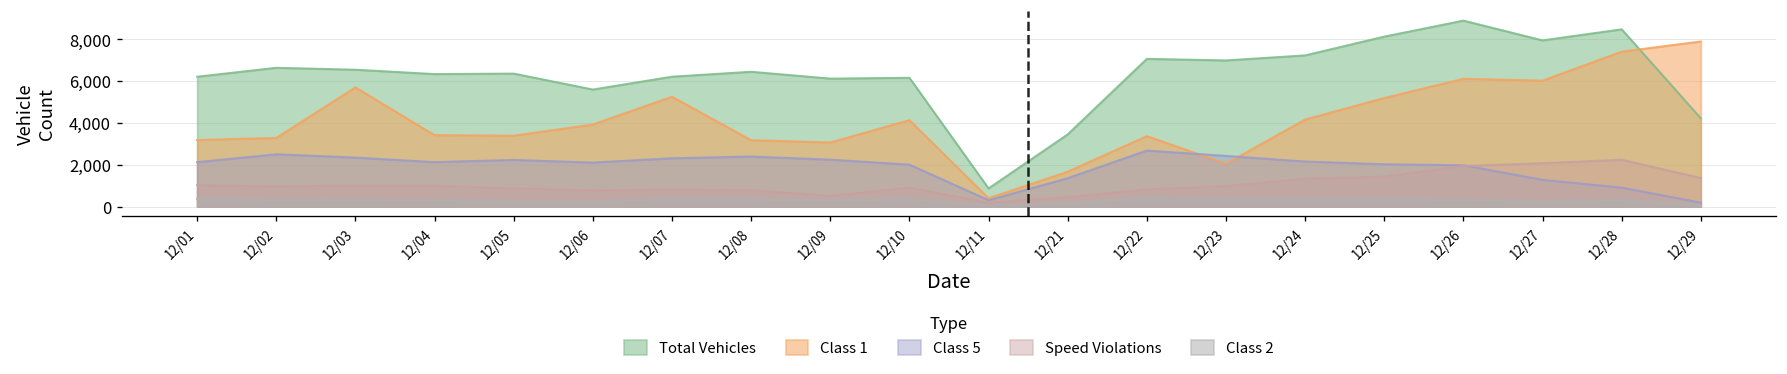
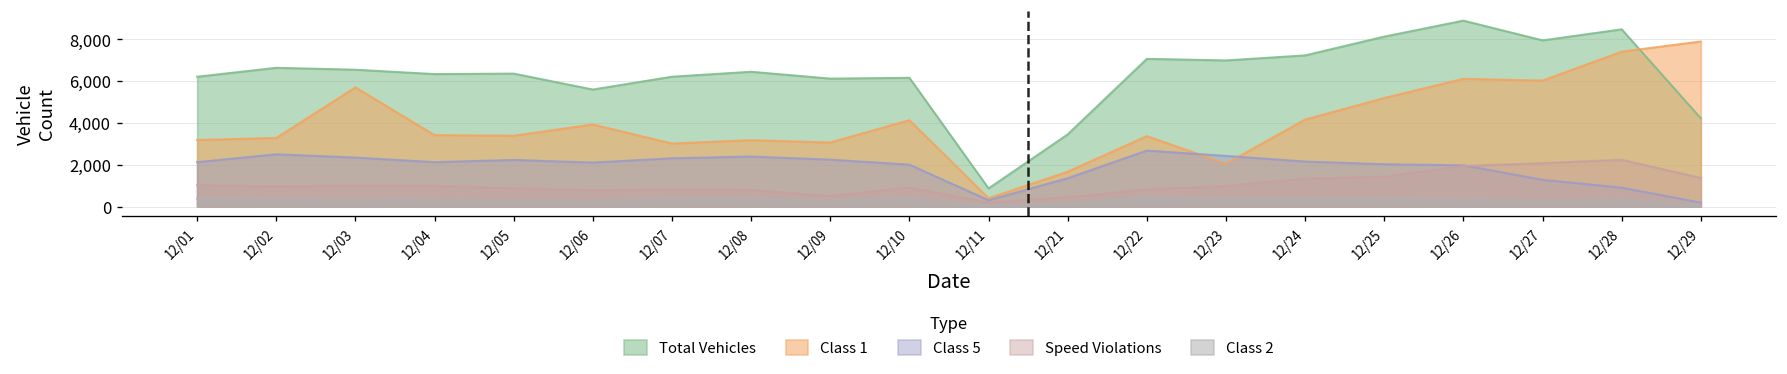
  {
    "Class 1": {
      "12/01": "3,200",
      "12/02": "3,300",
      "12/03": "5,700",
      "12/04": "3,400",
      "12/05": "3,400",
      "12/06": "3,900",
-     "12/07": "5,300",
+     "12/07": "3,000",
      "12/08": "3,200",
      "12/09": "3,100",
      "12/10": "4,100",
      "12/21": "1,700",
      "12/22": "3,400",
      "12/23": "2,100",
      "12/24": "4,200",
      "12/25": "5,200",
      "12/26": "6,100",
      "12/27": "6,000",
      "12/28": "7,400",
      "12/29": "7,900"
    }
  }
